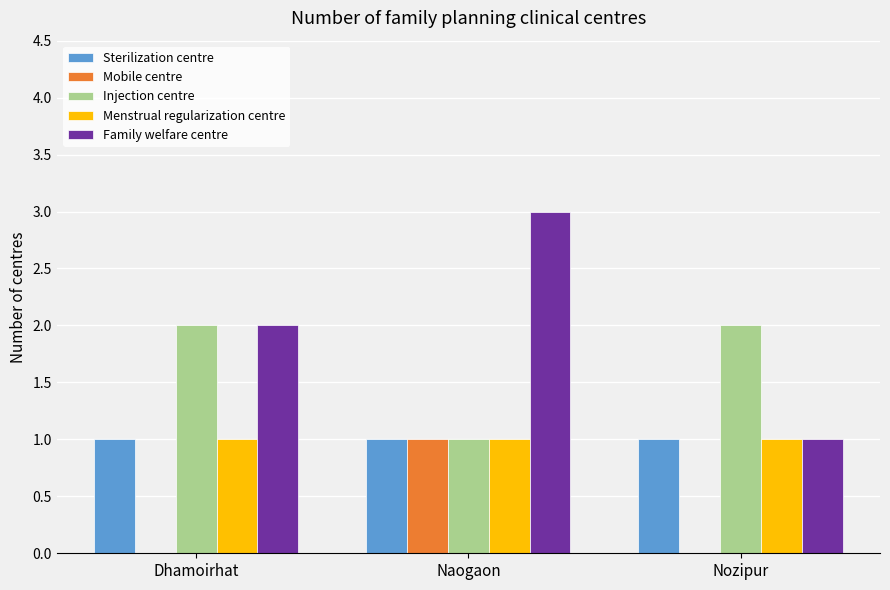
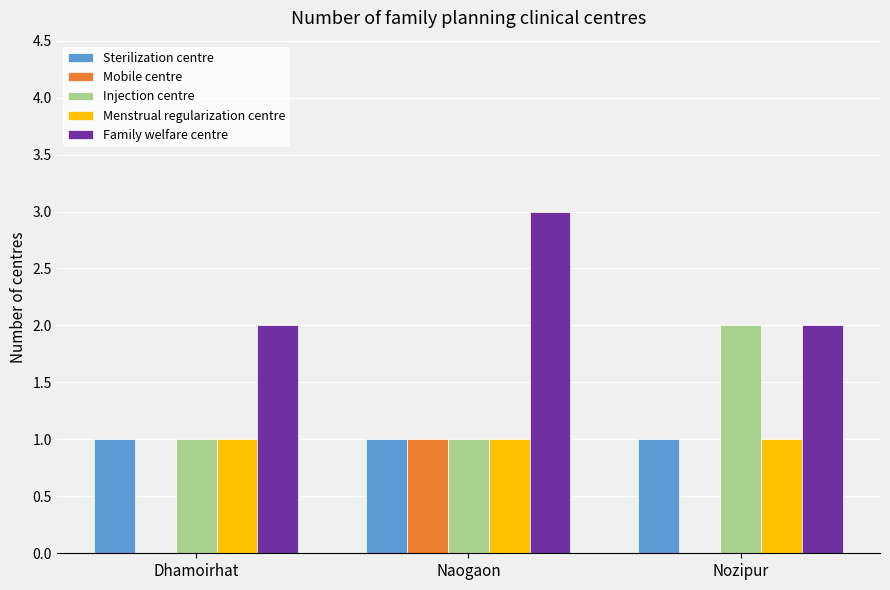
  {
    "Sterilization centre": {
      "Dhamoirhat": 1,
      "Naogaon": 1,
      "Nozipur": 1
    },
    "Mobile centre": {
      "Dhamoirhat": 0,
      "Naogaon": 1,
      "Nozipur": 0
    },
    "Injection centre": {
-     "Dhamoirhat": 2,
+     "Dhamoirhat": 1,
      "Naogaon": 1,
      "Nozipur": 2
    },
    "Menstrual regularization centre": {
      "Dhamoirhat": 1,
      "Naogaon": 1,
      "Nozipur": 1
    },
    "Family welfare centre": {
      "Dhamoirhat": 2,
      "Naogaon": 3,
-     "Nozipur": 1
+     "Nozipur": 2
    }
  }
